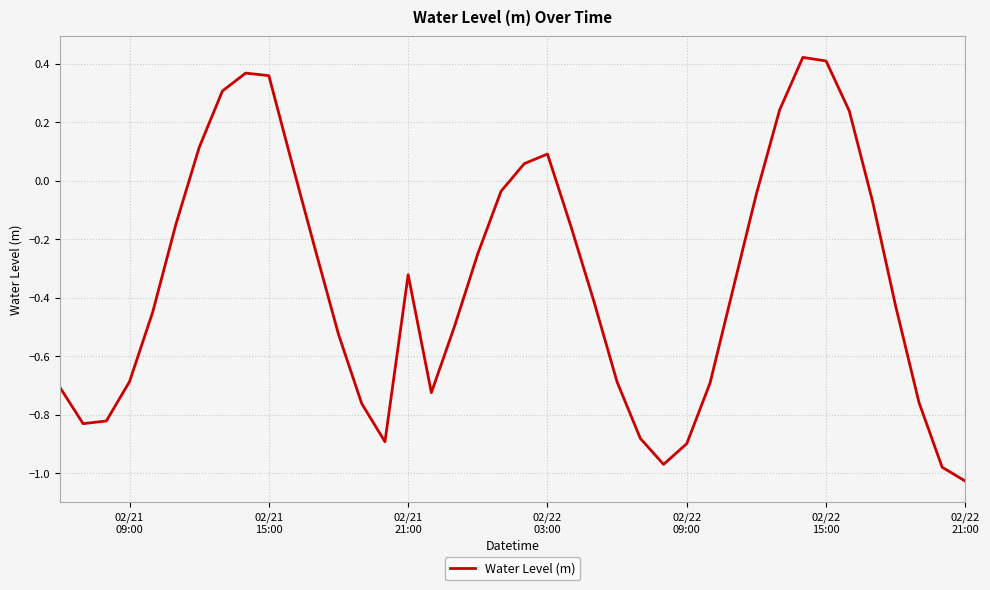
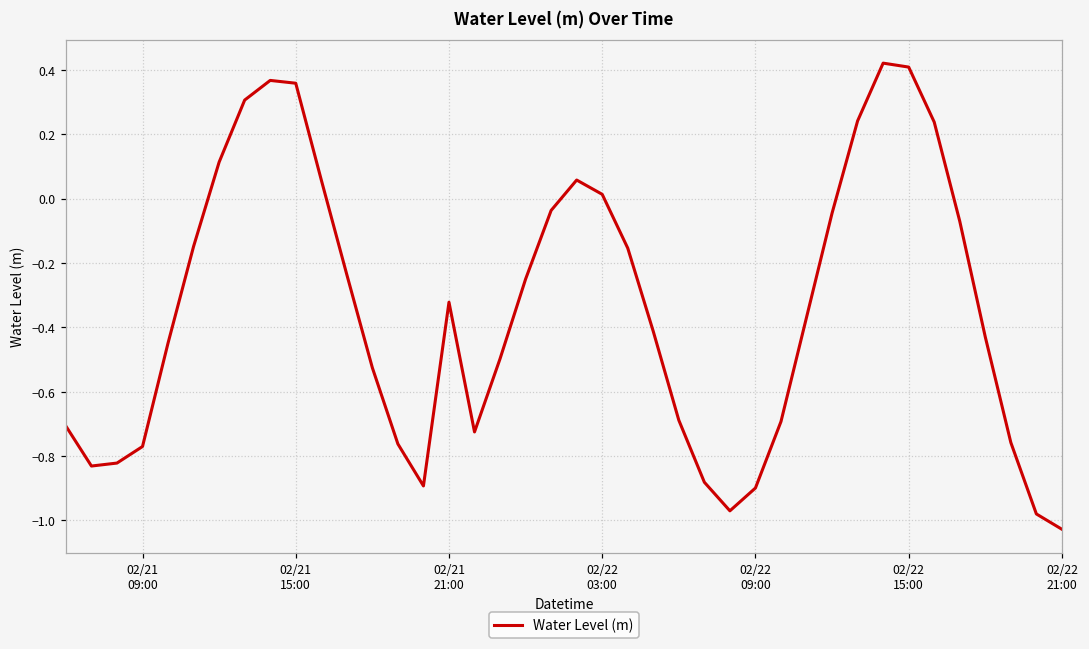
  {
-   "02/21 09:00": -0.69,
+   "02/21 09:00": -0.77,
    "02/21 15:00": 0.36,
    "02/21 21:00": -0.32,
-   "02/22 03:00": 0.09,
+   "02/22 03:00": 0.01,
    "02/22 09:00": -0.90,
    "02/22 15:00": 0.41,
    "02/22 21:00": -1.03
  }
